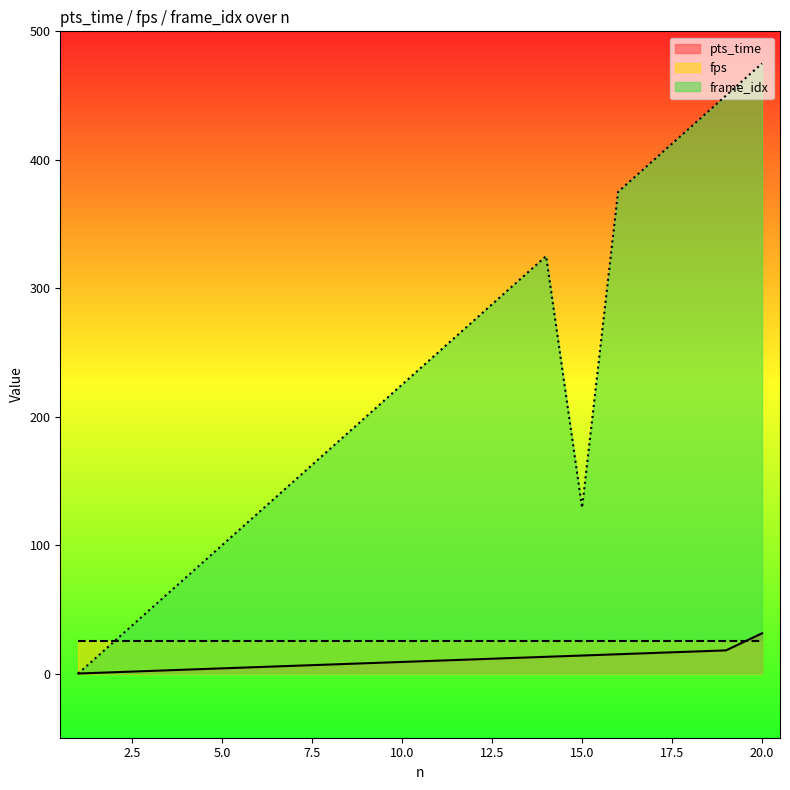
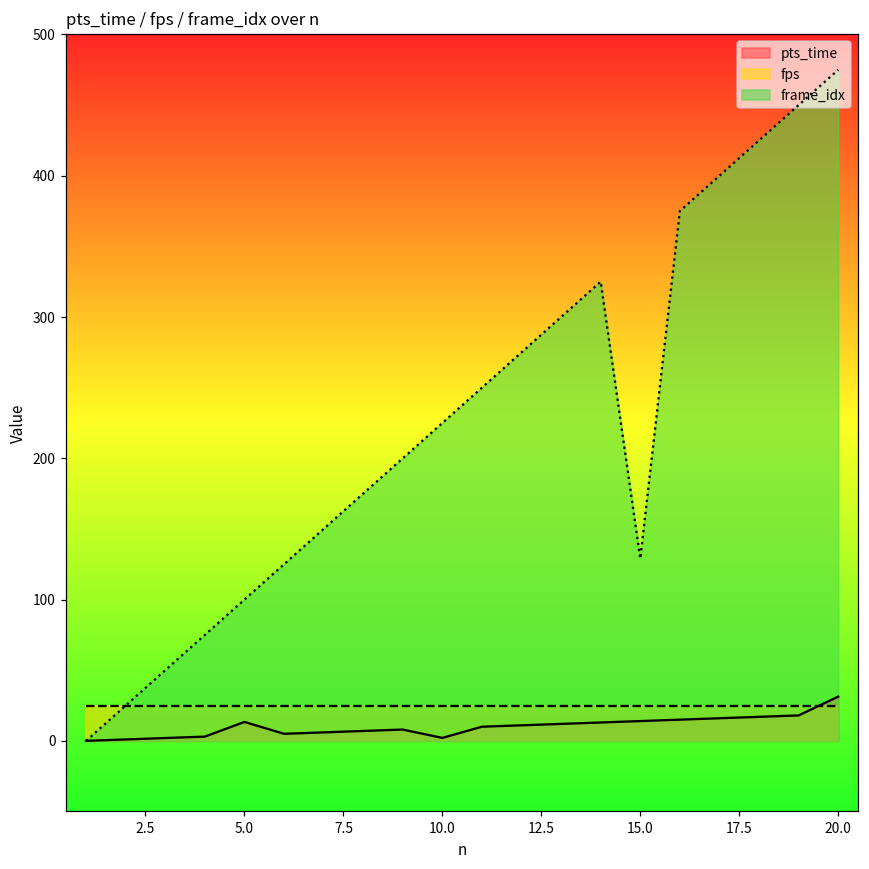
  {
    "pts_time": {
-     "5.0": 4,
-     "10.0": 9,
+     "5.0": 13,
+     "10.0": 2,
      "15.0": 14,
      "20.0": 31
    },
    "fps": {
      "5.0": 25,
      "10.0": 25,
      "15.0": 25,
      "20.0": 25
    },
    "frame_idx": {
      "5.0": 100,
      "10.0": 225,
      "15.0": 129
    }
  }
